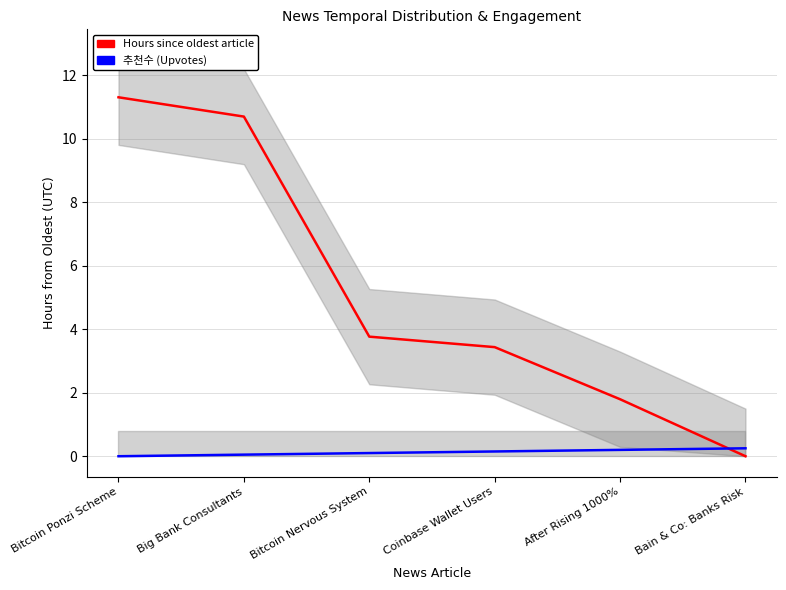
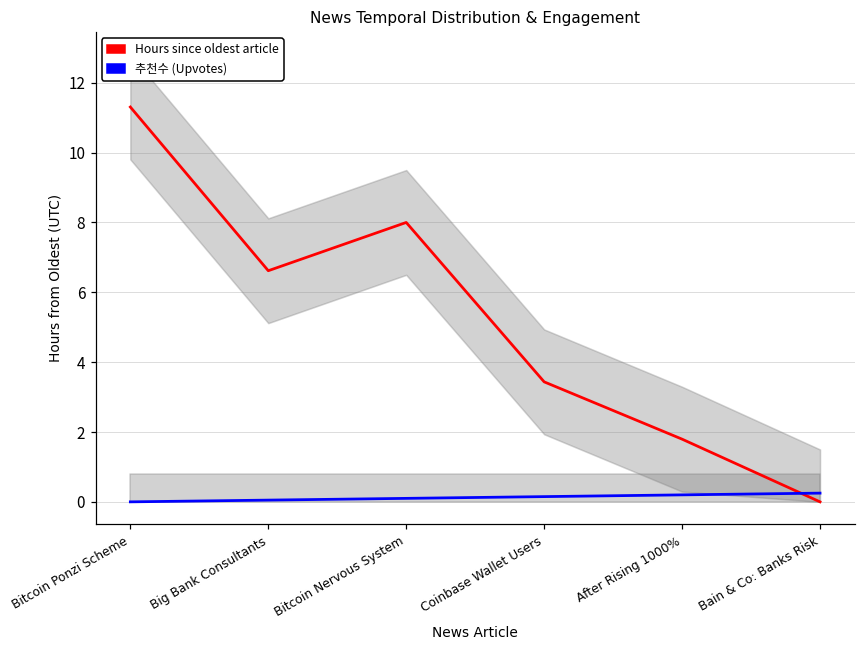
  {
    "Hours since oldest article": {
      "Bitcoin Ponzi Scheme": 11.3,
-     "Big Bank Consultants": 10.7,
-     "Bitcoin Nervous System": 3.8,
+     "Big Bank Consultants": 6.6,
+     "Bitcoin Nervous System": 8.0,
      "Coinbase Wallet Users": 3.4,
      "After Rising 1000%": 1.8,
      "Bain & Co: Banks Risk": 0.0
    },
    "추천수 (Upvotes)": {
      "Bitcoin Ponzi Scheme": 0.0,
      "Big Bank Consultants": 0.1,
      "Bitcoin Nervous System": 0.1,
      "Coinbase Wallet Users": 0.2,
      "After Rising 1000%": 0.2,
      "Bain & Co: Banks Risk": 0.3
    }
  }
